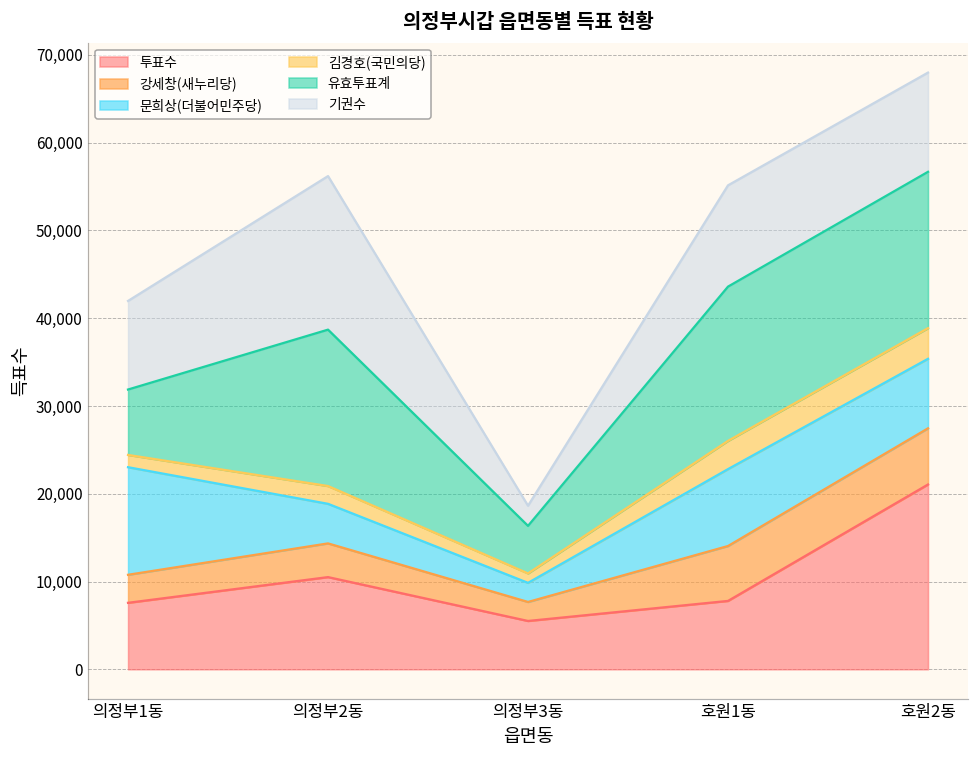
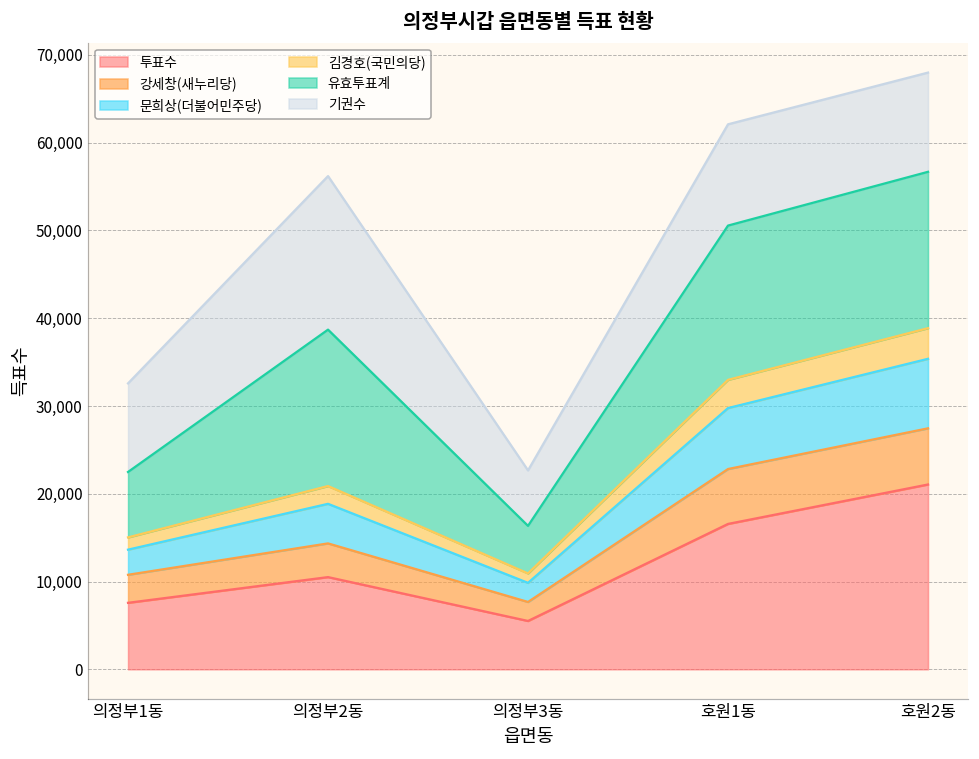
  {
    "투표수": {
      "의정부1동": "8,000",
      "의정부2동": "11,000",
      "의정부3동": "6,000",
-     "호원1동": "8,000",
+     "호원1동": "17,000",
      "호원2동": "21,000"
    },
    "문희상(더불어민주당)": {
-     "의정부1동": "12,000",
+     "의정부1동": "3,000",
      "의정부2동": "5,000",
      "의정부3동": "2,000",
-     "호원1동": "9,000",
+     "호원1동": "7,000",
      "호원2동": "8,000"
    },
    "유효투표계": {
      "의정부1동": "7,000",
      "의정부2동": "18,000",
      "의정부3동": "5,000",
      "호원1동": "18,000",
      "호원2동": "18,000"
    },
    "기권수": {
      "의정부1동": "10,000",
      "의정부2동": "17,000",
-     "의정부3동": "2,000",
+     "의정부3동": "6,000",
      "호원1동": "12,000",
      "호원2동": "11,000"
    }
  }
